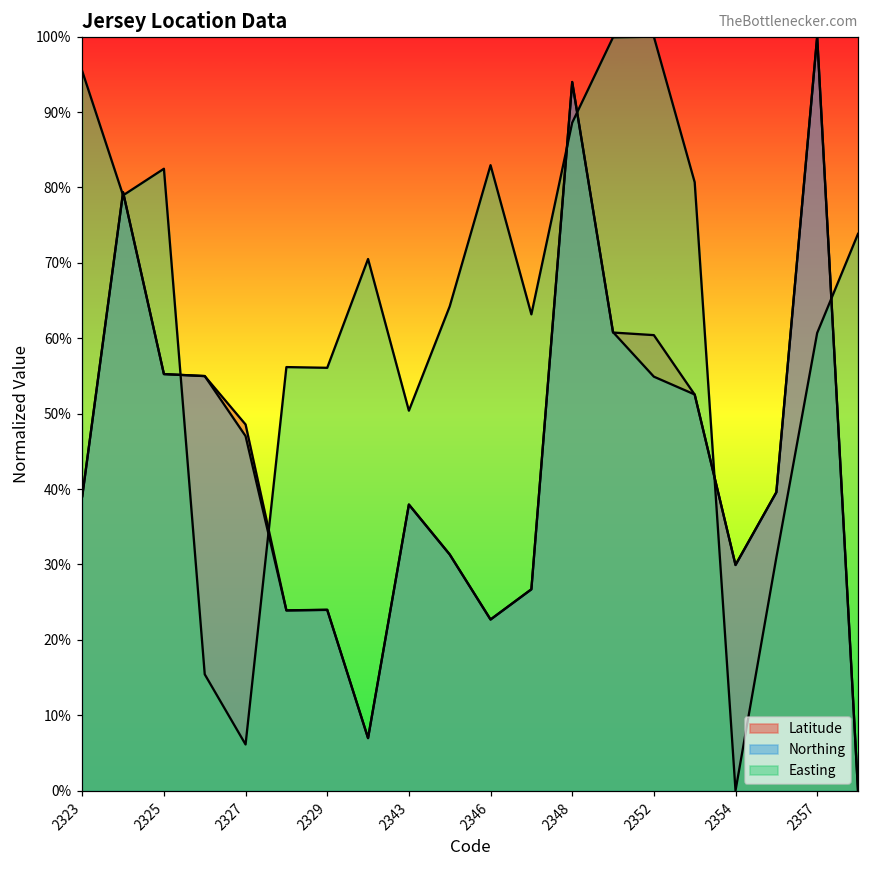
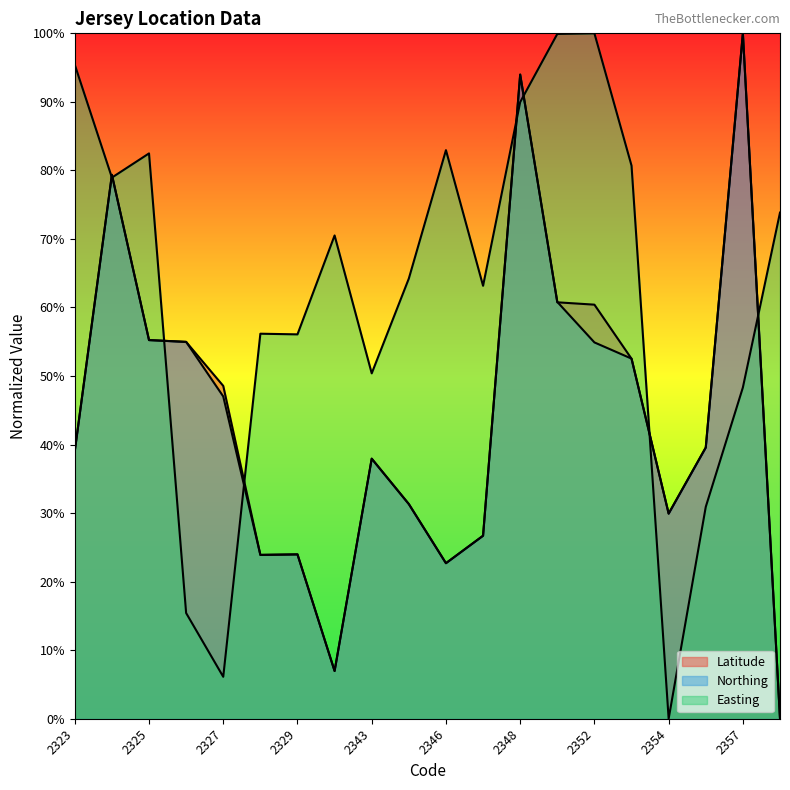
  {
    "Latitude": {
      "2327": "49%",
      "2352": "60%"
    },
    "Northing": {
      "2327": "47%",
      "2352": "55%"
    },
    "Easting": {
      "2323": "95%",
      "2325": "82%",
      "2327": "6%",
      "2329": "56%",
      "2343": "50%",
      "2346": "83%",
-     "2348": "89%",
+     "2348": "90%",
      "2352": "100%",
      "2354": "0%",
-     "2357": "61%"
+     "2357": "48%"
    }
  }
